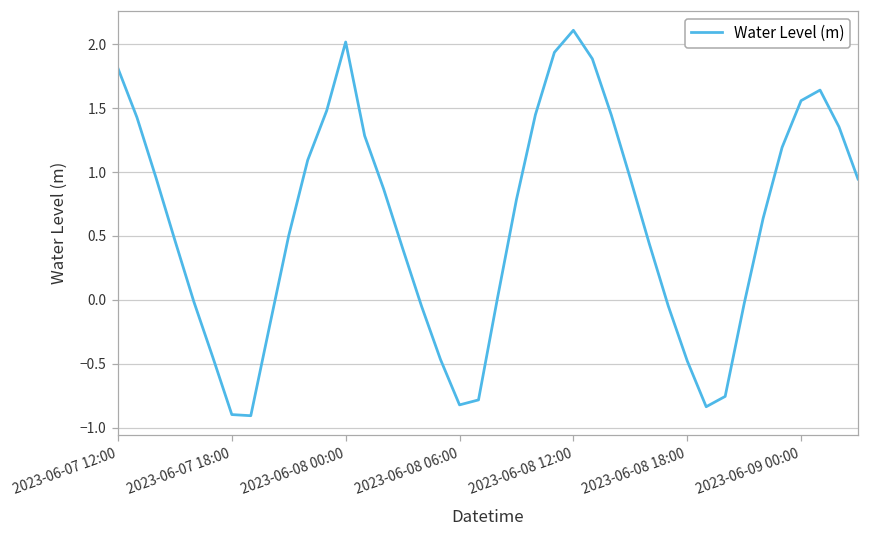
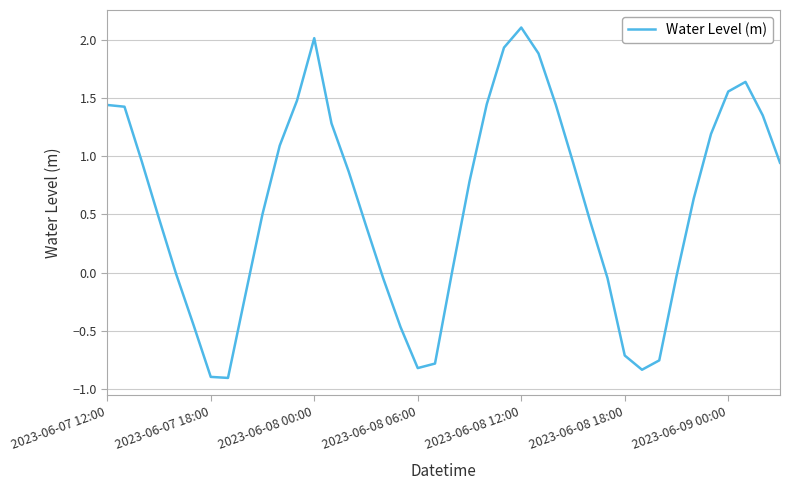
  {
-   "2023-06-07 12:00": 1.81,
+   "2023-06-07 12:00": 1.44,
    "2023-06-07 18:00": -0.90,
    "2023-06-08 00:00": 2.02,
    "2023-06-08 06:00": -0.82,
    "2023-06-08 12:00": 2.11,
-   "2023-06-08 18:00": -0.48,
+   "2023-06-08 18:00": -0.71,
    "2023-06-09 00:00": 1.56
  }
